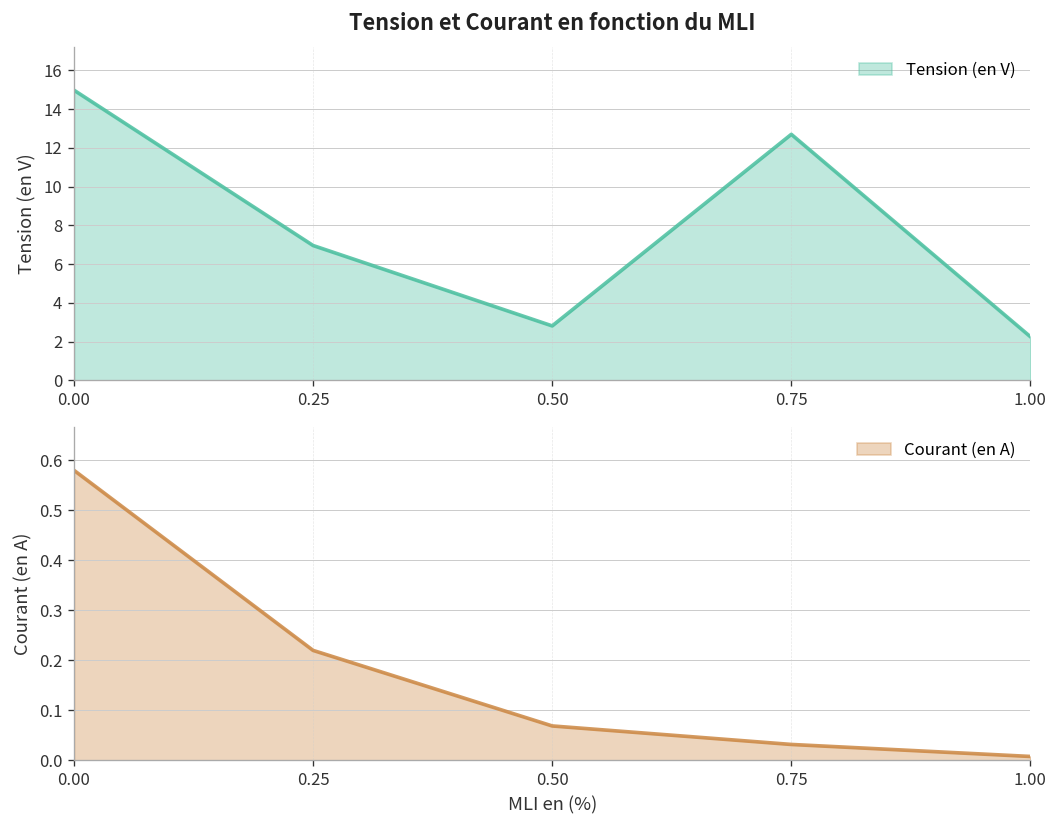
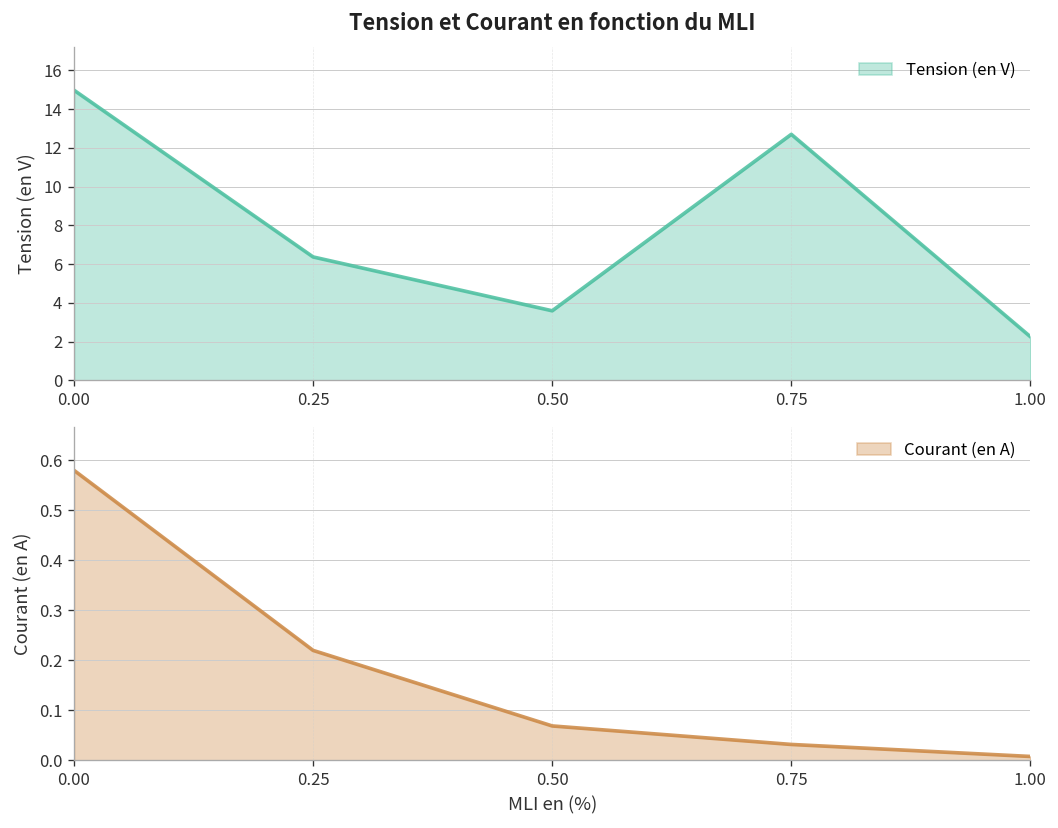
  {
    "Tension et Courant en fonction du MLI": {
      "0.00": 15.0,
-     "0.25": 7.0,
-     "0.50": 2.8,
+     "0.25": 6.4,
+     "0.50": 3.6,
      "0.75": 12.7,
      "1.00": 2.3
    }
  }
